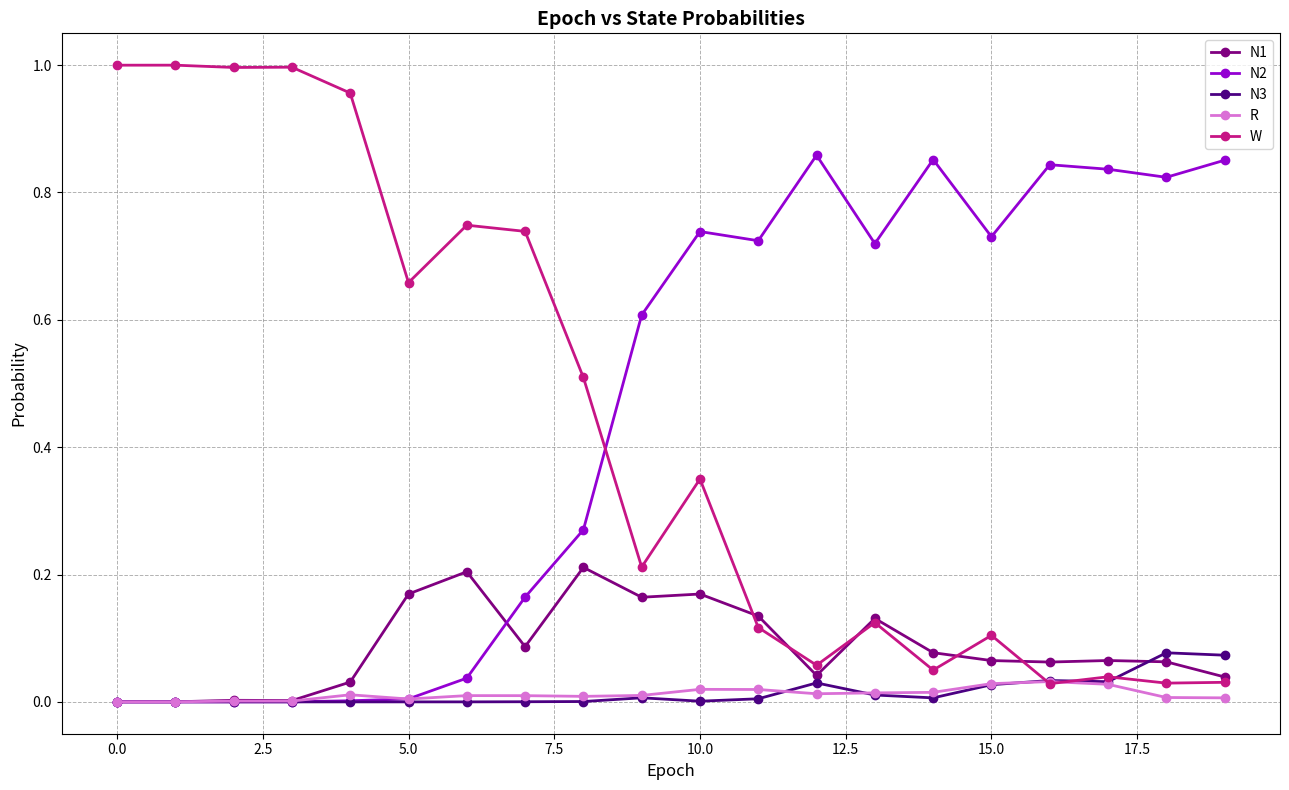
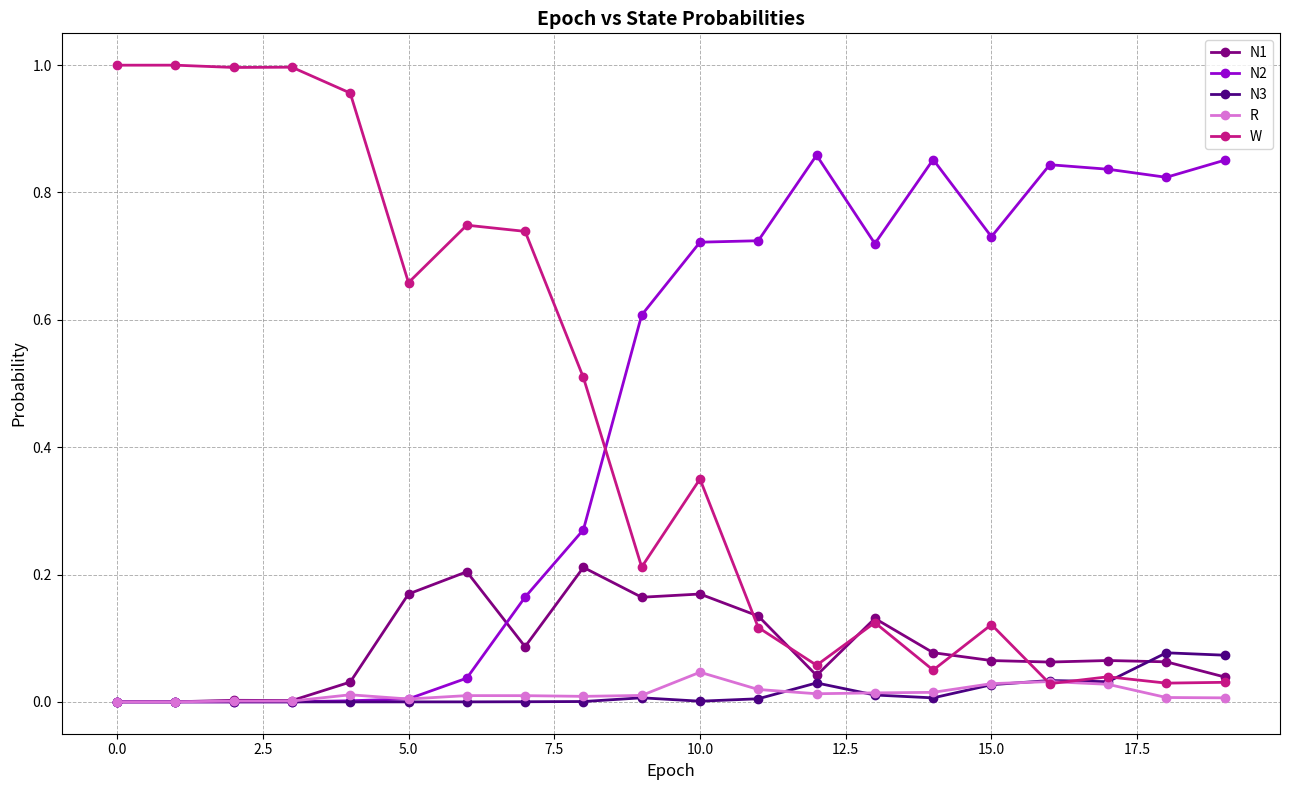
  {
    "N2": {
-     "10.0": 0.74,
+     "10.0": 0.72,
      "15.0": 0.73
    },
    "R": {
-     "10.0": 0.02
+     "10.0": 0.05
    },
    "W": {
      "0.0": 1.00,
      "5.0": 0.66,
      "10.0": 0.35,
-     "15.0": 0.10
+     "15.0": 0.12
    }
  }
